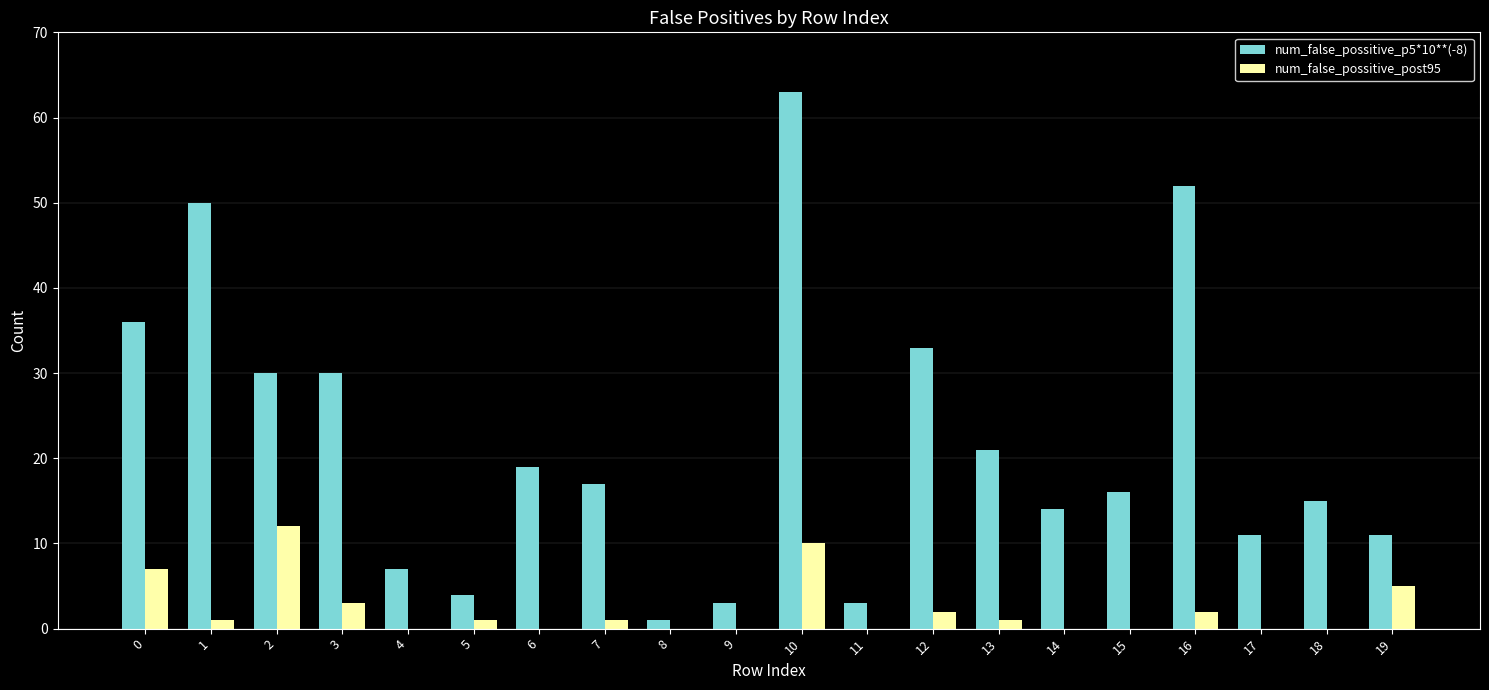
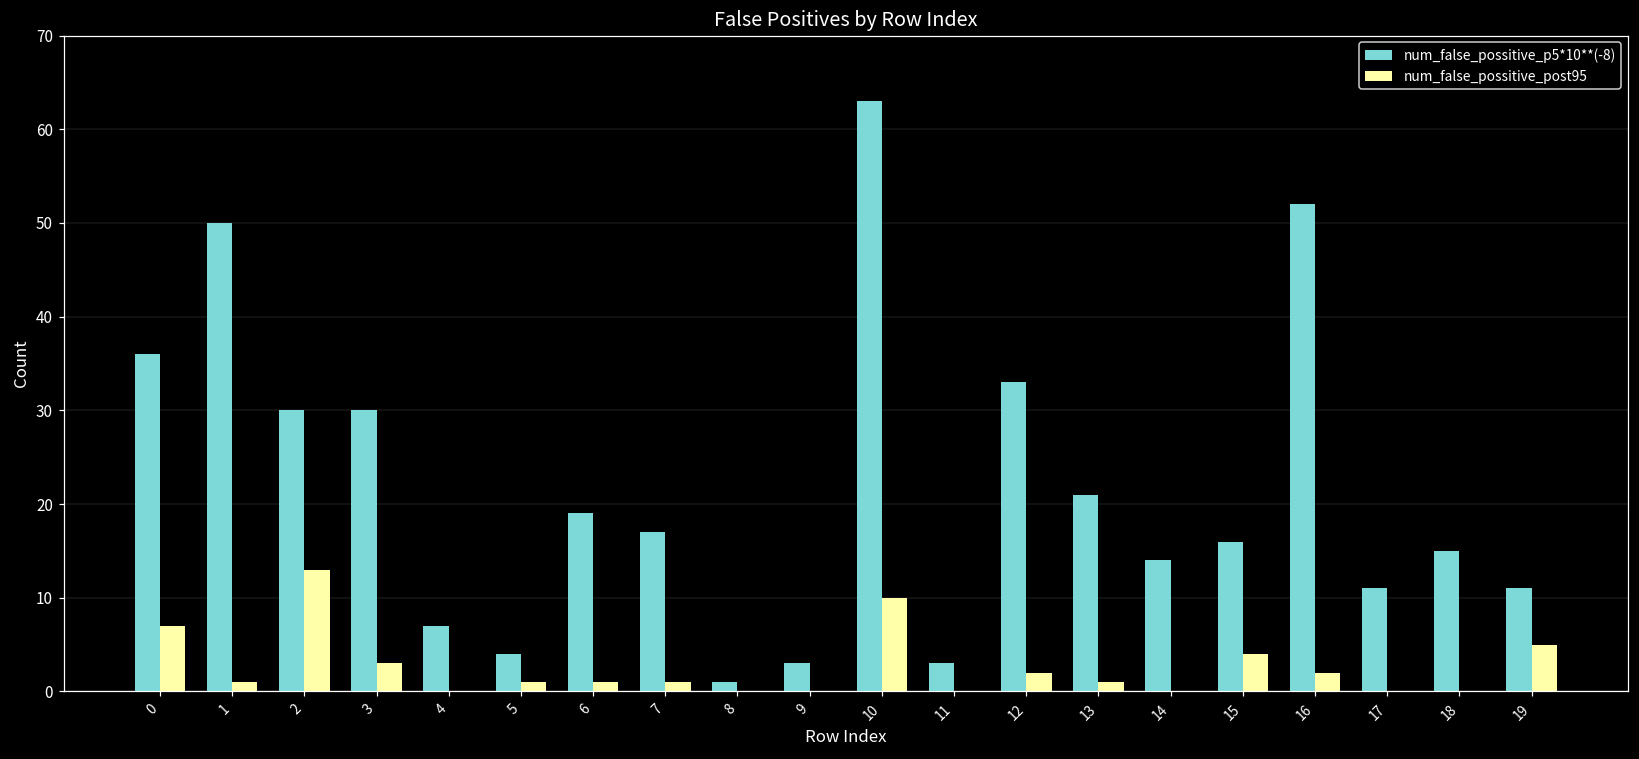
  {
    "num_false_possitive_p5*10**(-8)": {
      "0": 36,
      "1": 50,
      "2": 30,
      "3": 30,
      "4": 7,
      "5": 4,
      "6": 19,
      "7": 17,
      "8": 1,
      "9": 3,
      "10": 63,
      "11": 3,
      "12": 33,
      "13": 21,
      "14": 14,
      "15": 16,
      "16": 52,
      "17": 11,
      "18": 15,
      "19": 11
    },
    "num_false_possitive_post95": {
      "0": 7,
      "1": 1,
-     "2": 12,
+     "2": 13,
      "3": 3,
      "4": 0,
      "5": 1,
-     "6": 0,
+     "6": 1,
      "7": 1,
      "8": 0,
      "9": 0,
      "10": 10,
      "11": 0,
      "12": 2,
      "13": 1,
      "14": 0,
-     "15": 0,
+     "15": 4,
      "16": 2,
      "17": 0,
      "18": 0,
      "19": 5
    }
  }
